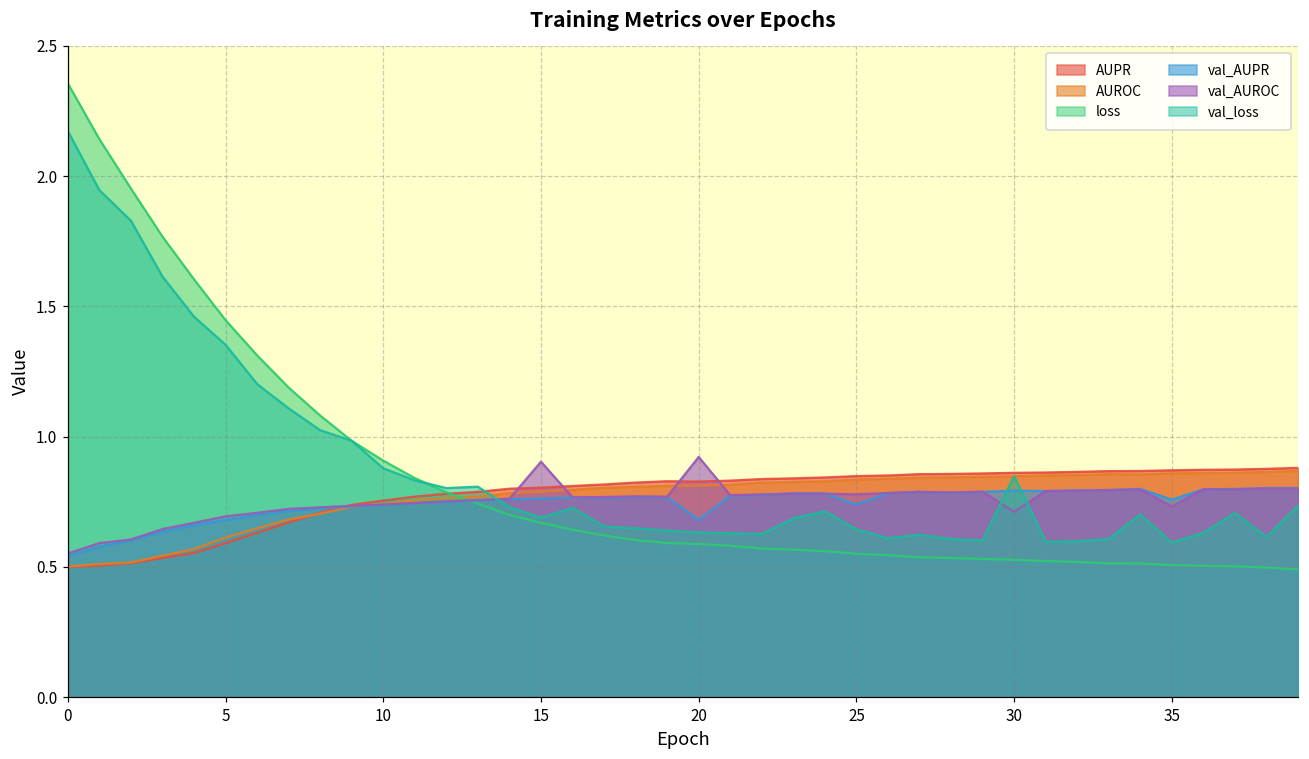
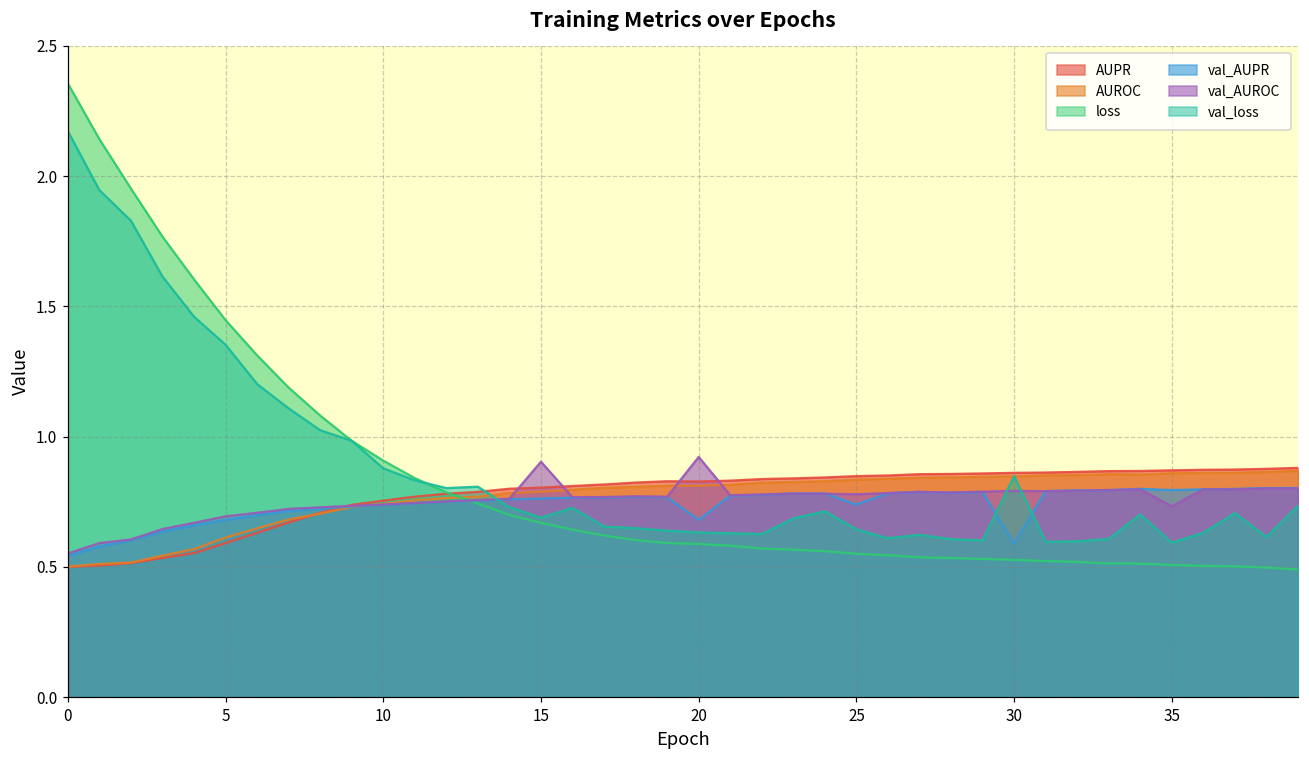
  {
    "val_AUPR": {
      "5": 0.68,
      "15": 0.76,
      "20": 0.68,
      "25": 0.74,
-     "30": 0.79,
-     "35": 0.76
+     "30": 0.59,
+     "35": 0.79
    },
    "val_AUROC": {
      "5": 0.69,
      "15": 0.90,
      "20": 0.92,
      "25": 0.78,
-     "30": 0.71,
+     "30": 0.79,
      "35": 0.73
    }
  }
